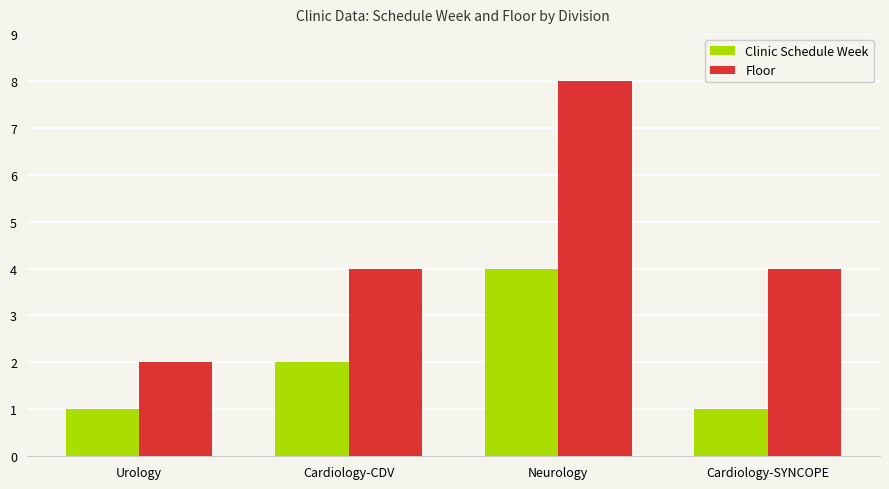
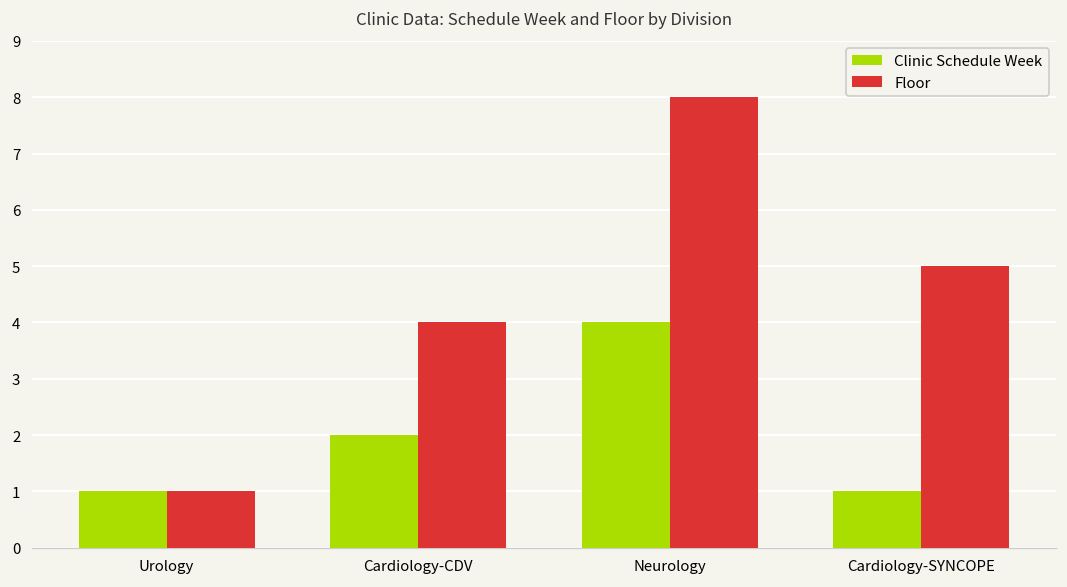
  {
    "Clinic Schedule Week": {
      "Urology": 1,
      "Cardiology-CDV": 2,
      "Neurology": 4,
      "Cardiology-SYNCOPE": 1
    },
    "Floor": {
-     "Urology": 2,
+     "Urology": 1,
      "Cardiology-CDV": 4,
      "Neurology": 8,
-     "Cardiology-SYNCOPE": 4
+     "Cardiology-SYNCOPE": 5
    }
  }
